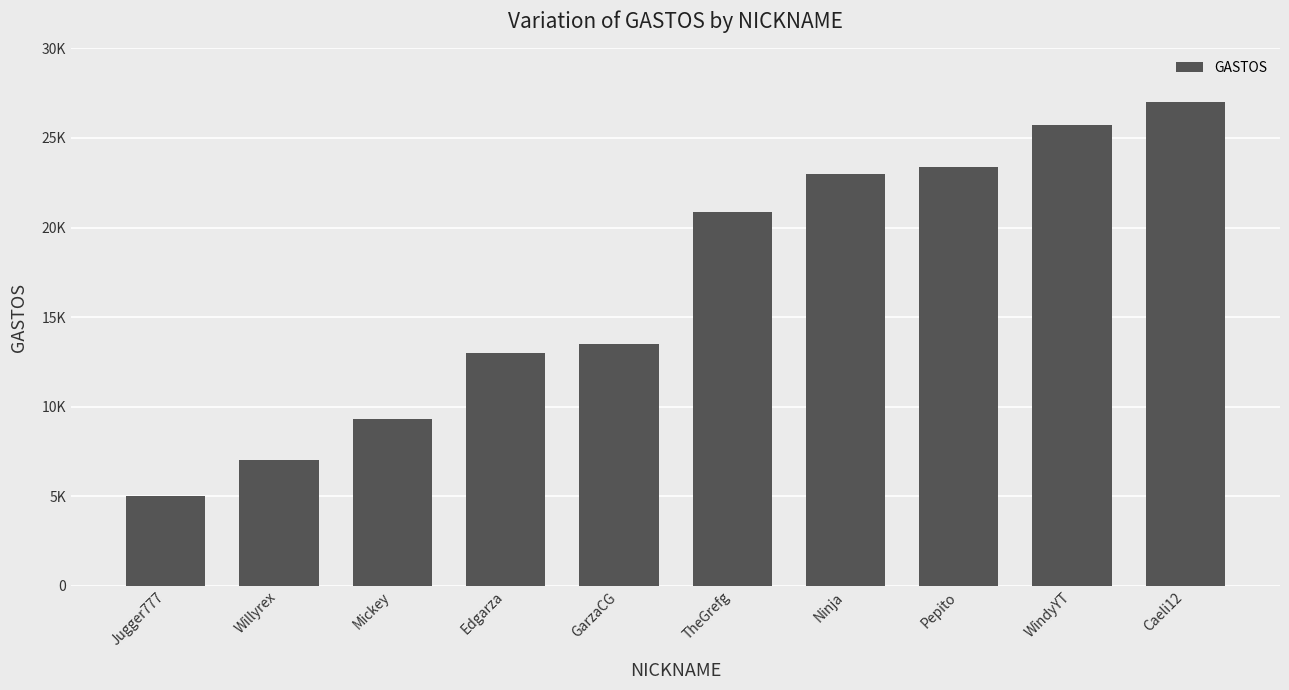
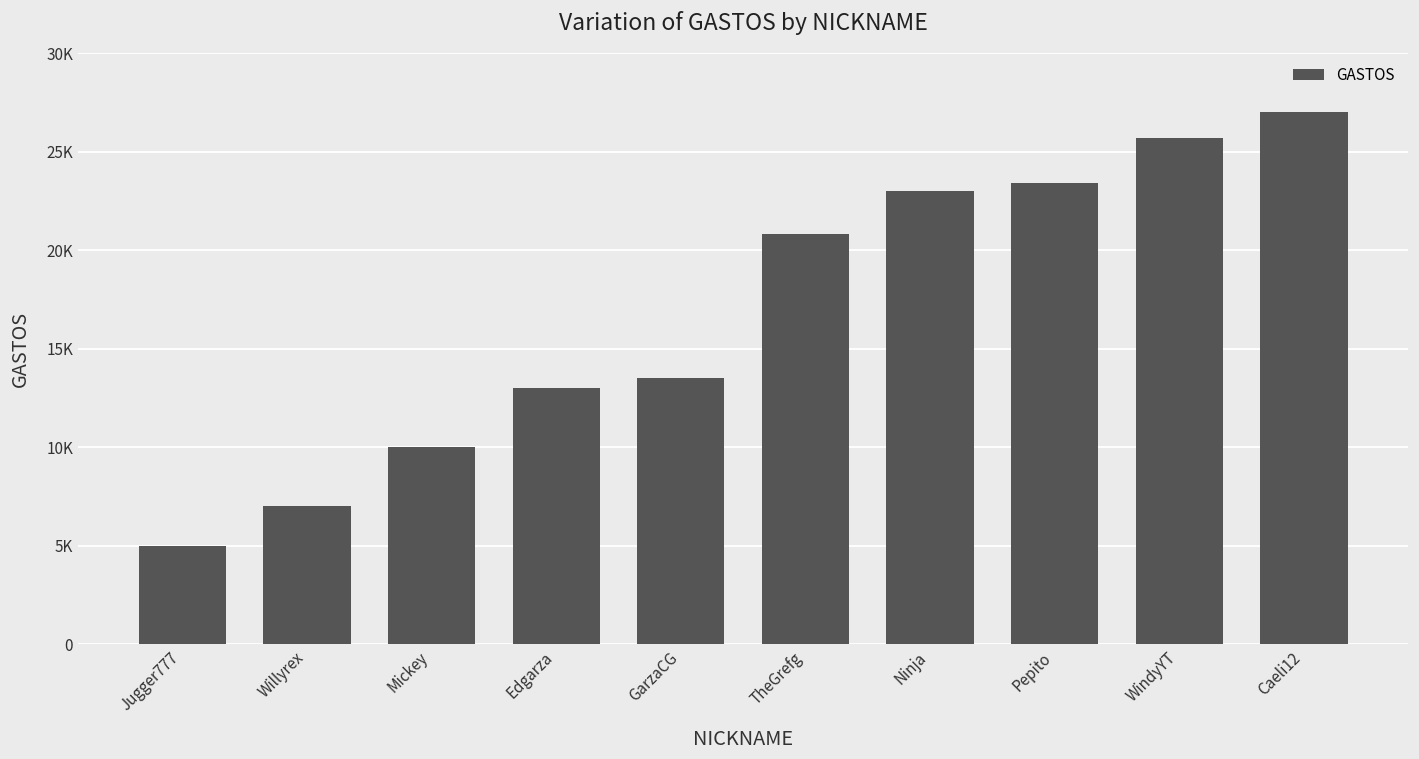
  {
    "Jugger777": 5000,
    "Willyrex": 7000,
-   "Mickey": 9300,
+   "Mickey": 10000,
    "Edgarza": 13000,
    "GarzaCG": 13500,
    "TheGrefg": 20800,
    "Ninja": 23000,
    "Pepito": 23400,
    "WindyYT": 25700,
    "Caeli12": 27000
  }
